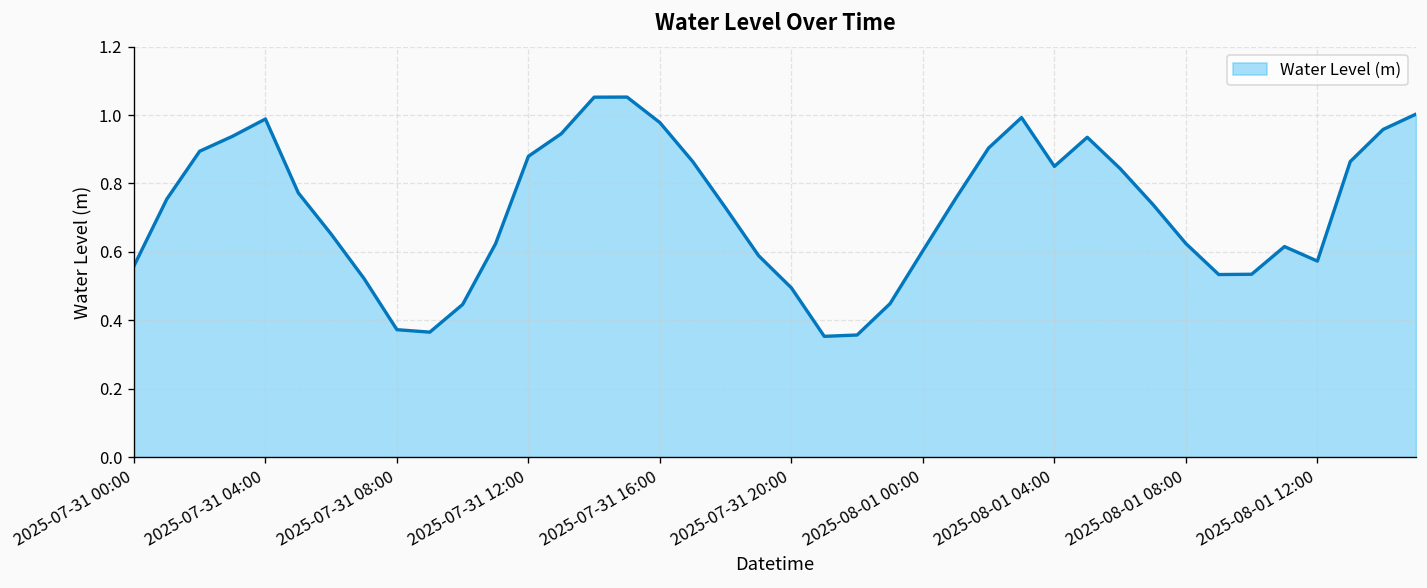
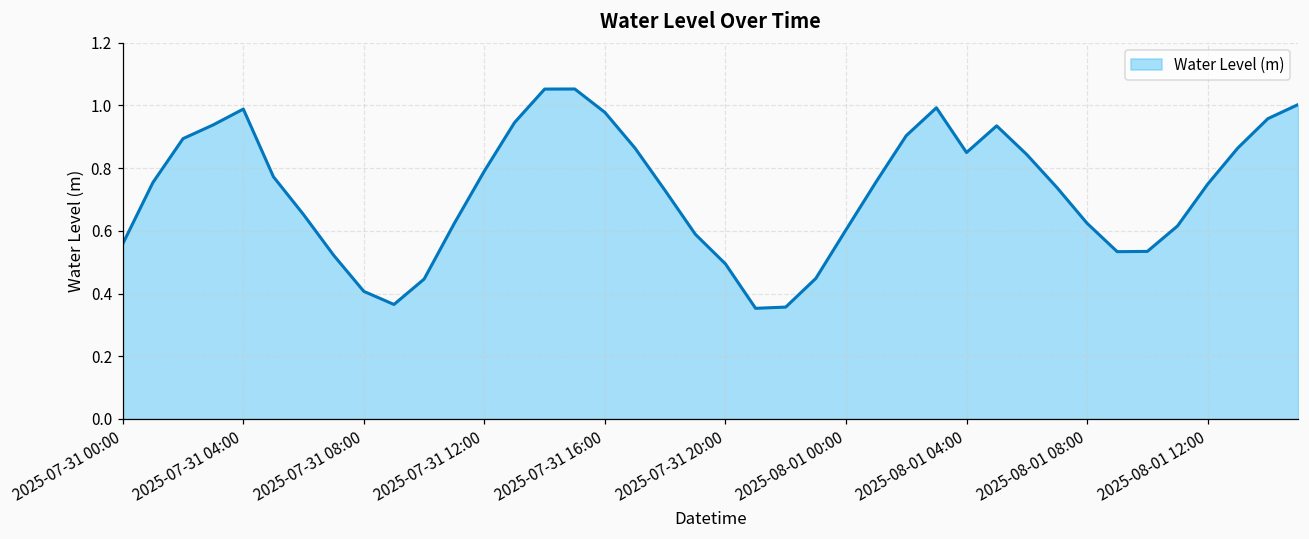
  {
    "2025-07-31 00:00": 0.56,
    "2025-07-31 04:00": 0.99,
-   "2025-07-31 08:00": 0.37,
-   "2025-07-31 12:00": 0.88,
+   "2025-07-31 08:00": 0.41,
+   "2025-07-31 12:00": 0.79,
    "2025-07-31 16:00": 0.98,
    "2025-07-31 20:00": 0.49,
    "2025-08-01 00:00": 0.60,
    "2025-08-01 04:00": 0.85,
    "2025-08-01 08:00": 0.62,
-   "2025-08-01 12:00": 0.57
+   "2025-08-01 12:00": 0.75
  }
